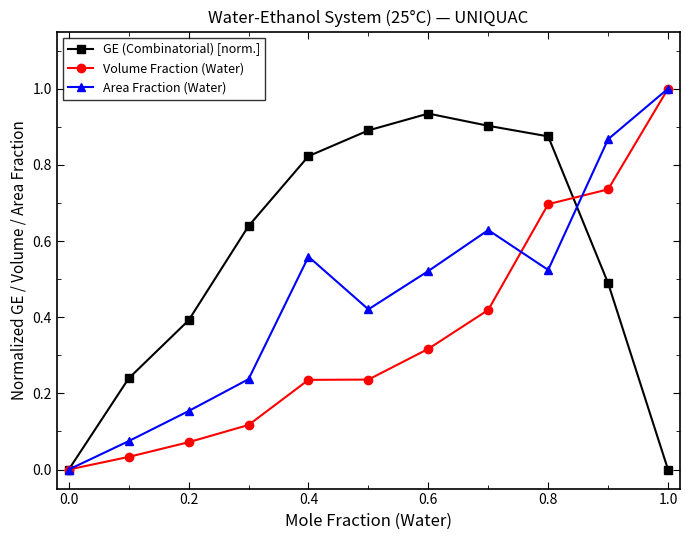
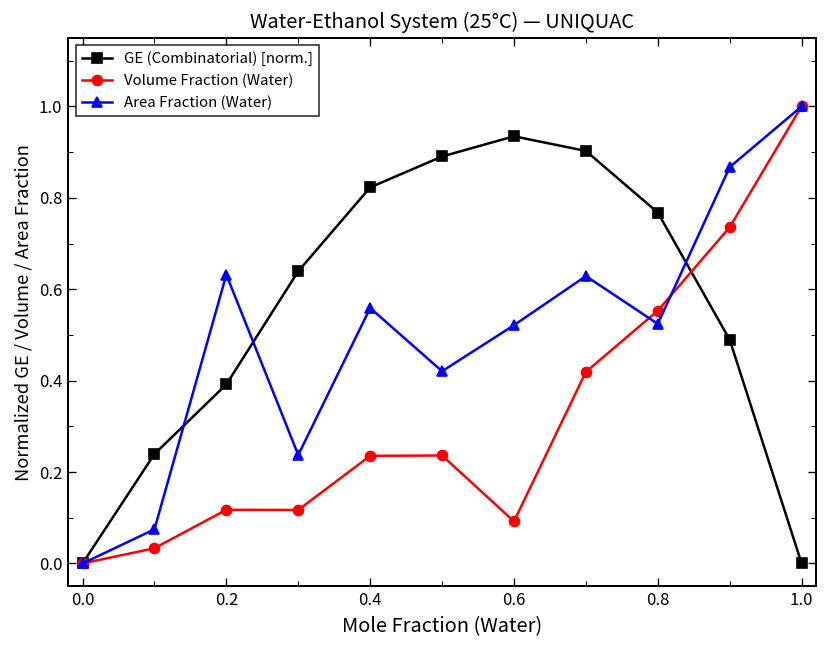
  {
    "GE (Combinatorial) [norm.]": {
      "0.2": 0.39,
      "0.4": 0.82,
      "0.6": 0.93,
-     "0.8": 0.87,
+     "0.8": 0.77,
      "1.0": 0.00
    },
    "Volume Fraction (Water)": {
-     "0.2": 0.07,
+     "0.2": 0.12,
      "0.4": 0.24,
-     "0.6": 0.32,
-     "0.8": 0.70
+     "0.6": 0.09,
+     "0.8": 0.55
    },
    "Area Fraction (Water)": {
-     "0.2": 0.15,
+     "0.2": 0.63,
      "0.4": 0.56,
      "0.6": 0.52,
      "0.8": 0.52
    }
  }
